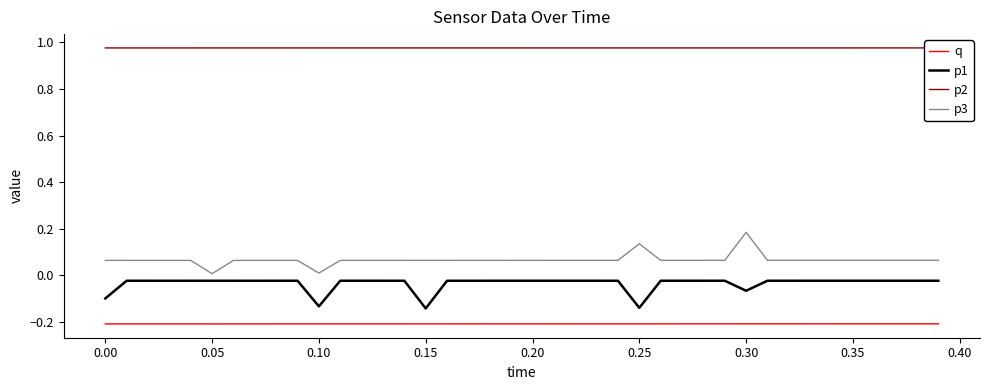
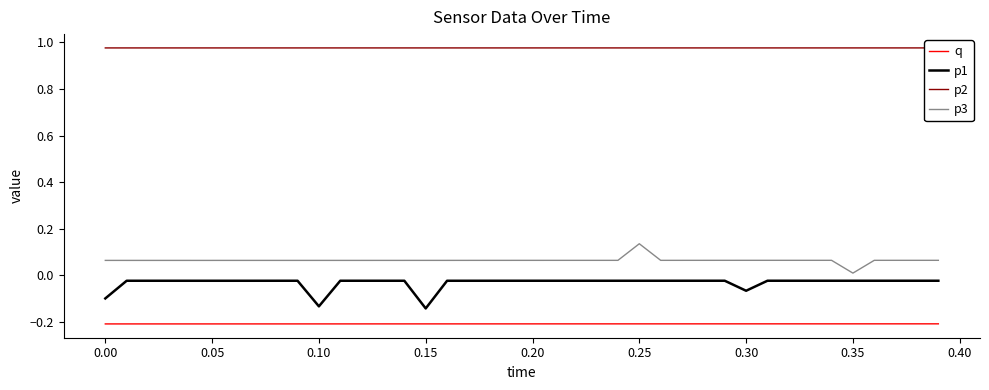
  {
    "q": {
      "0.00": -0.21,
      "0.05": -0.21,
      "0.10": -0.21,
      "0.15": -0.21,
      "0.20": -0.21,
      "0.25": -0.21,
      "0.30": -0.21,
      "0.35": -0.21
    },
    "p1": {
      "0.00": -0.10,
      "0.05": -0.02,
      "0.10": -0.13,
      "0.15": -0.14,
      "0.20": -0.02,
-     "0.25": -0.14,
+     "0.25": -0.02,
      "0.30": -0.07,
      "0.35": -0.02
    },
    "p2": {
      "0.00": 0.98,
      "0.05": 0.98,
      "0.10": 0.98,
      "0.15": 0.98,
      "0.20": 0.98,
      "0.25": 0.98,
      "0.30": 0.98,
      "0.35": 0.98
    },
    "p3": {
      "0.00": 0.06,
-     "0.05": 0.01,
-     "0.10": 0.01,
+     "0.05": 0.06,
+     "0.10": 0.06,
      "0.15": 0.06,
      "0.20": 0.06,
      "0.25": 0.14,
-     "0.30": 0.18,
-     "0.35": 0.06
+     "0.30": 0.06,
+     "0.35": 0.01
    }
  }
